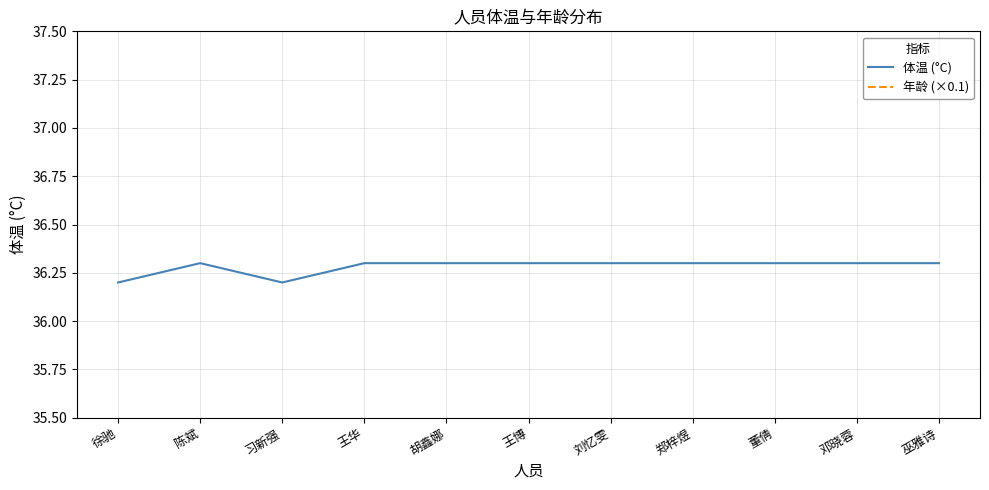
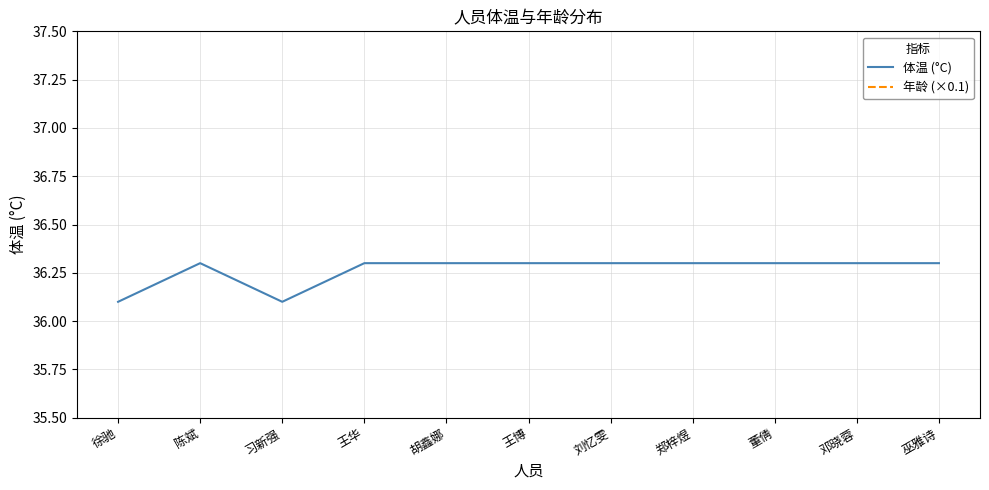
  {
    "体温 (°C)": {
-     "徐驰": 36.2,
+     "徐驰": 36.1,
      "陈斌": 36.3,
-     "习新强": 36.2,
+     "习新强": 36.1,
      "王华": 36.3,
      "胡鑫娜": 36.3,
      "王博": 36.3,
      "刘忆雯": 36.3,
      "郑梓煜": 36.3,
      "董倩": 36.3,
      "邓晓蓉": 36.3,
      "巫雅诗": 36.3
    }
  }
